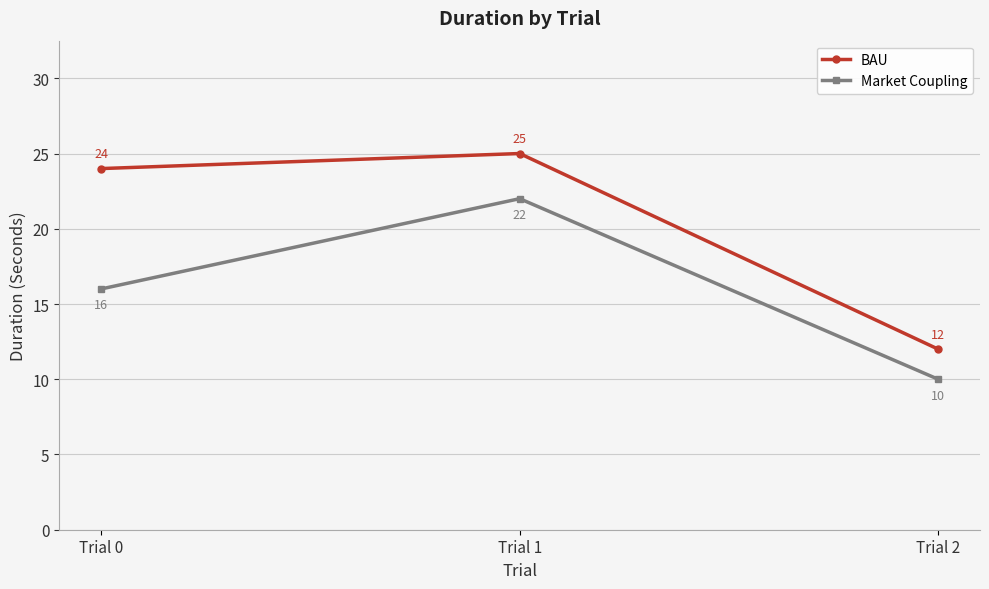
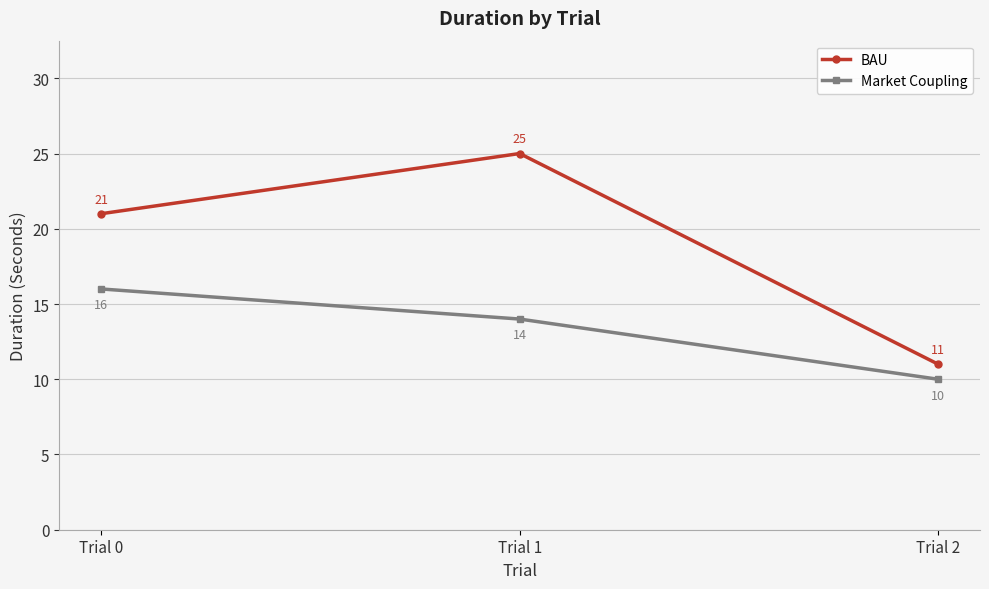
  {
    "BAU": {
-     "Trial 0": 24,
+     "Trial 0": 21,
      "Trial 1": 25,
-     "Trial 2": 12
+     "Trial 2": 11
    },
    "Market Coupling": {
      "Trial 0": 16,
-     "Trial 1": 22,
+     "Trial 1": 14,
      "Trial 2": 10
    }
  }
